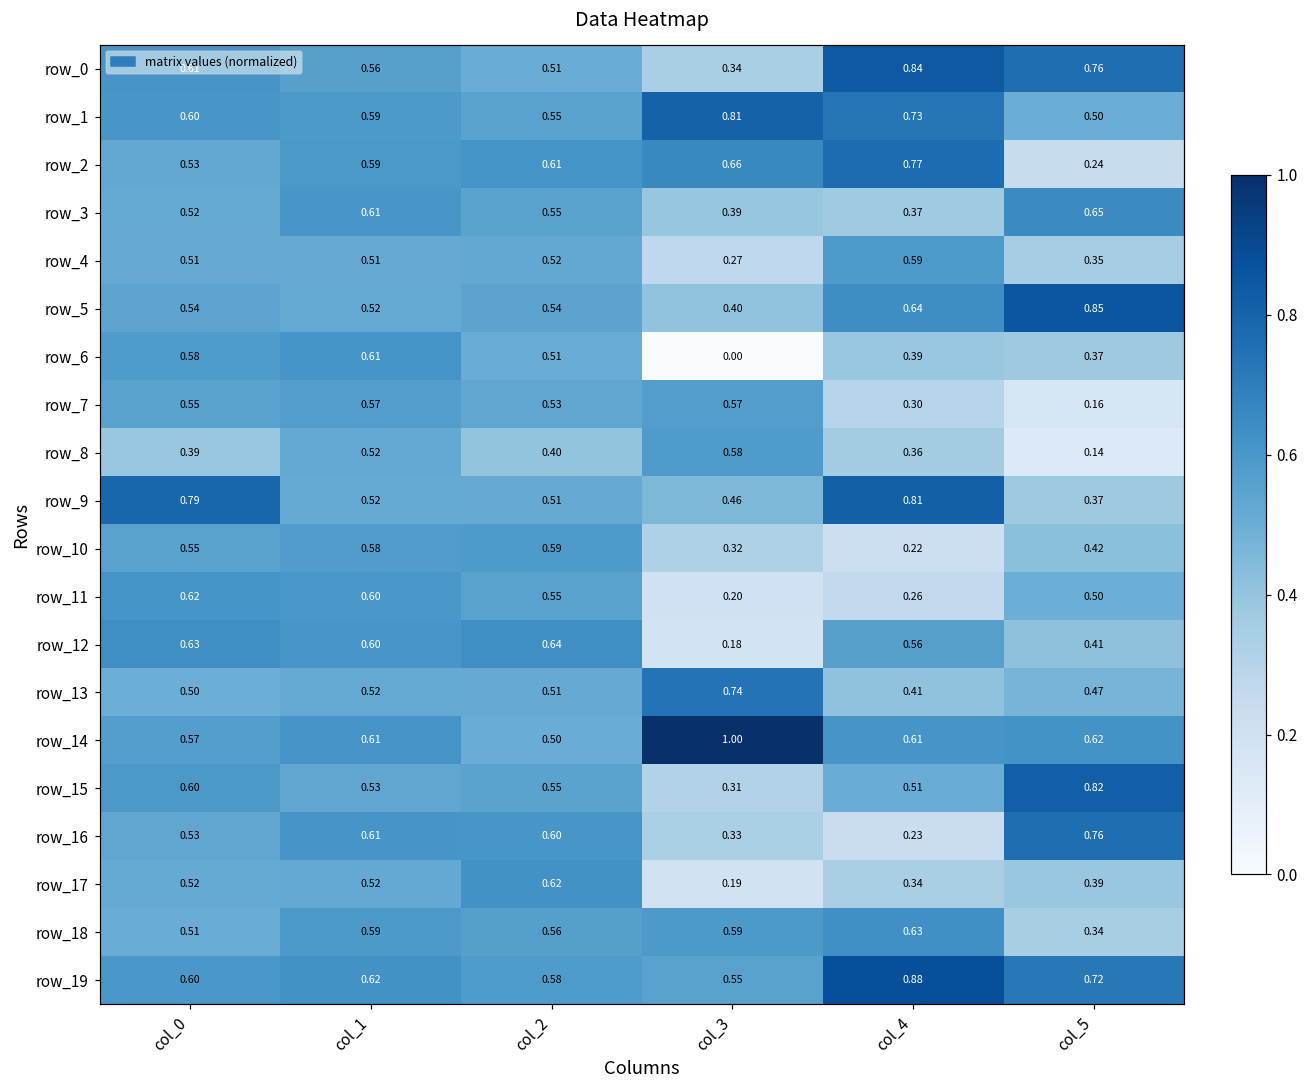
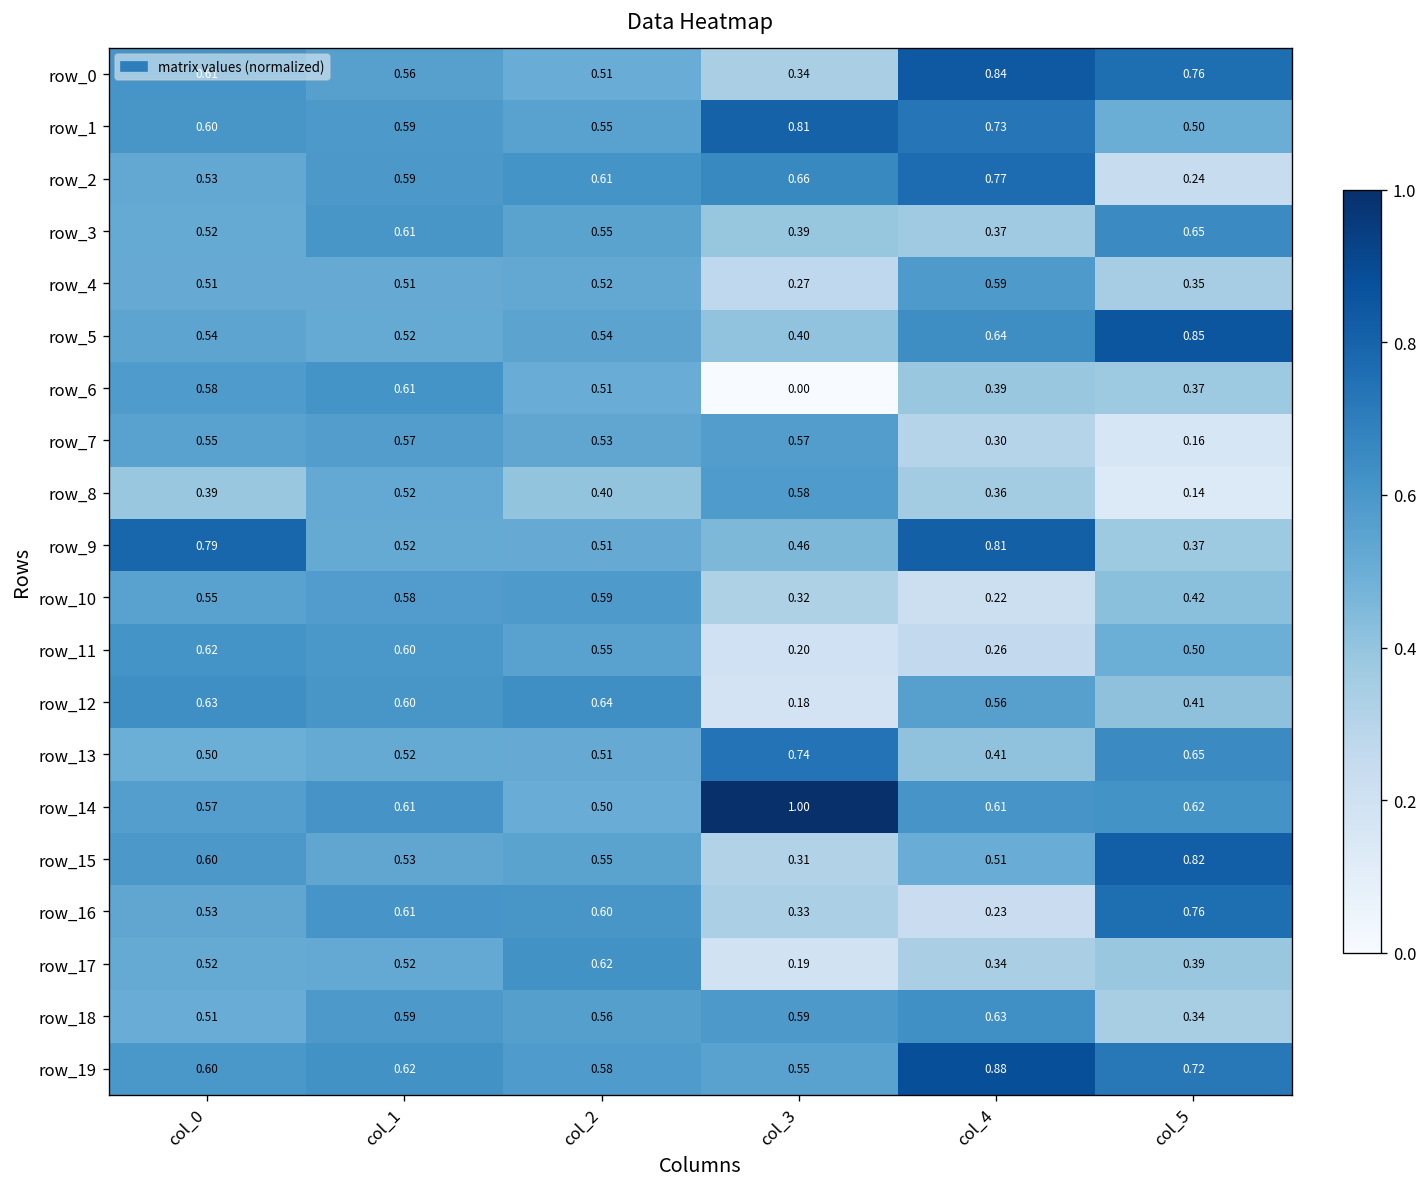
  {
    "row_0": {
      "col_1": 0.56,
      "col_2": 0.51,
      "col_3": 0.34,
      "col_4": 0.84,
      "col_5": 0.76
    },
    "row_1": {
      "col_0": 0.60,
      "col_1": 0.59,
      "col_2": 0.55,
      "col_3": 0.81,
      "col_4": 0.73,
      "col_5": 0.50
    },
    "row_2": {
      "col_0": 0.53,
      "col_1": 0.59,
      "col_2": 0.61,
      "col_3": 0.66,
      "col_4": 0.77,
      "col_5": 0.24
    },
    "row_3": {
      "col_0": 0.52,
      "col_1": 0.61,
      "col_2": 0.55,
      "col_3": 0.39,
      "col_4": 0.37,
      "col_5": 0.65
    },
    "row_4": {
      "col_0": 0.51,
      "col_1": 0.51,
      "col_2": 0.52,
      "col_3": 0.27,
      "col_4": 0.59,
      "col_5": 0.35
    },
    "row_5": {
      "col_0": 0.54,
      "col_1": 0.52,
      "col_2": 0.54,
      "col_3": 0.40,
      "col_4": 0.64,
      "col_5": 0.85
    },
    "row_6": {
      "col_0": 0.58,
      "col_1": 0.61,
      "col_2": 0.51,
      "col_3": 0.00,
      "col_4": 0.39,
      "col_5": 0.37
    },
    "row_7": {
      "col_0": 0.55,
      "col_1": 0.57,
      "col_2": 0.53,
      "col_3": 0.57,
      "col_4": 0.30,
      "col_5": 0.16
    },
    "row_8": {
      "col_0": 0.39,
      "col_1": 0.52,
      "col_2": 0.40,
      "col_3": 0.58,
      "col_4": 0.36,
      "col_5": 0.14
    },
    "row_9": {
      "col_0": 0.79,
      "col_1": 0.52,
      "col_2": 0.51,
      "col_3": 0.46,
      "col_4": 0.81,
      "col_5": 0.37
    },
    "row_10": {
      "col_0": 0.55,
      "col_1": 0.58,
      "col_2": 0.59,
      "col_3": 0.32,
      "col_4": 0.22,
      "col_5": 0.42
    },
    "row_11": {
      "col_0": 0.62,
      "col_1": 0.60,
      "col_2": 0.55,
      "col_3": 0.20,
      "col_4": 0.26,
      "col_5": 0.50
    },
    "row_12": {
      "col_0": 0.63,
      "col_1": 0.60,
      "col_2": 0.64,
      "col_3": 0.18,
      "col_4": 0.56,
      "col_5": 0.41
    },
    "row_13": {
      "col_0": 0.50,
      "col_1": 0.52,
      "col_2": 0.51,
      "col_3": 0.74,
      "col_4": 0.41,
-     "col_5": 0.47
+     "col_5": 0.65
    },
    "row_14": {
      "col_0": 0.57,
      "col_1": 0.61,
      "col_2": 0.50,
      "col_3": 1.00,
      "col_4": 0.61,
      "col_5": 0.62
    },
    "row_15": {
      "col_0": 0.60,
      "col_1": 0.53,
      "col_2": 0.55,
      "col_3": 0.31,
      "col_4": 0.51,
      "col_5": 0.82
    },
    "row_16": {
      "col_0": 0.53,
      "col_1": 0.61,
      "col_2": 0.60,
      "col_3": 0.33,
      "col_4": 0.23,
      "col_5": 0.76
    },
    "row_17": {
      "col_0": 0.52,
      "col_1": 0.52,
      "col_2": 0.62,
      "col_3": 0.19,
      "col_4": 0.34,
      "col_5": 0.39
    },
    "row_18": {
      "col_0": 0.51,
      "col_1": 0.59,
      "col_2": 0.56,
      "col_3": 0.59,
      "col_4": 0.63,
      "col_5": 0.34
    },
    "row_19": {
      "col_0": 0.60,
      "col_1": 0.62,
      "col_2": 0.58,
      "col_3": 0.55,
      "col_4": 0.88,
      "col_5": 0.72
    }
  }
